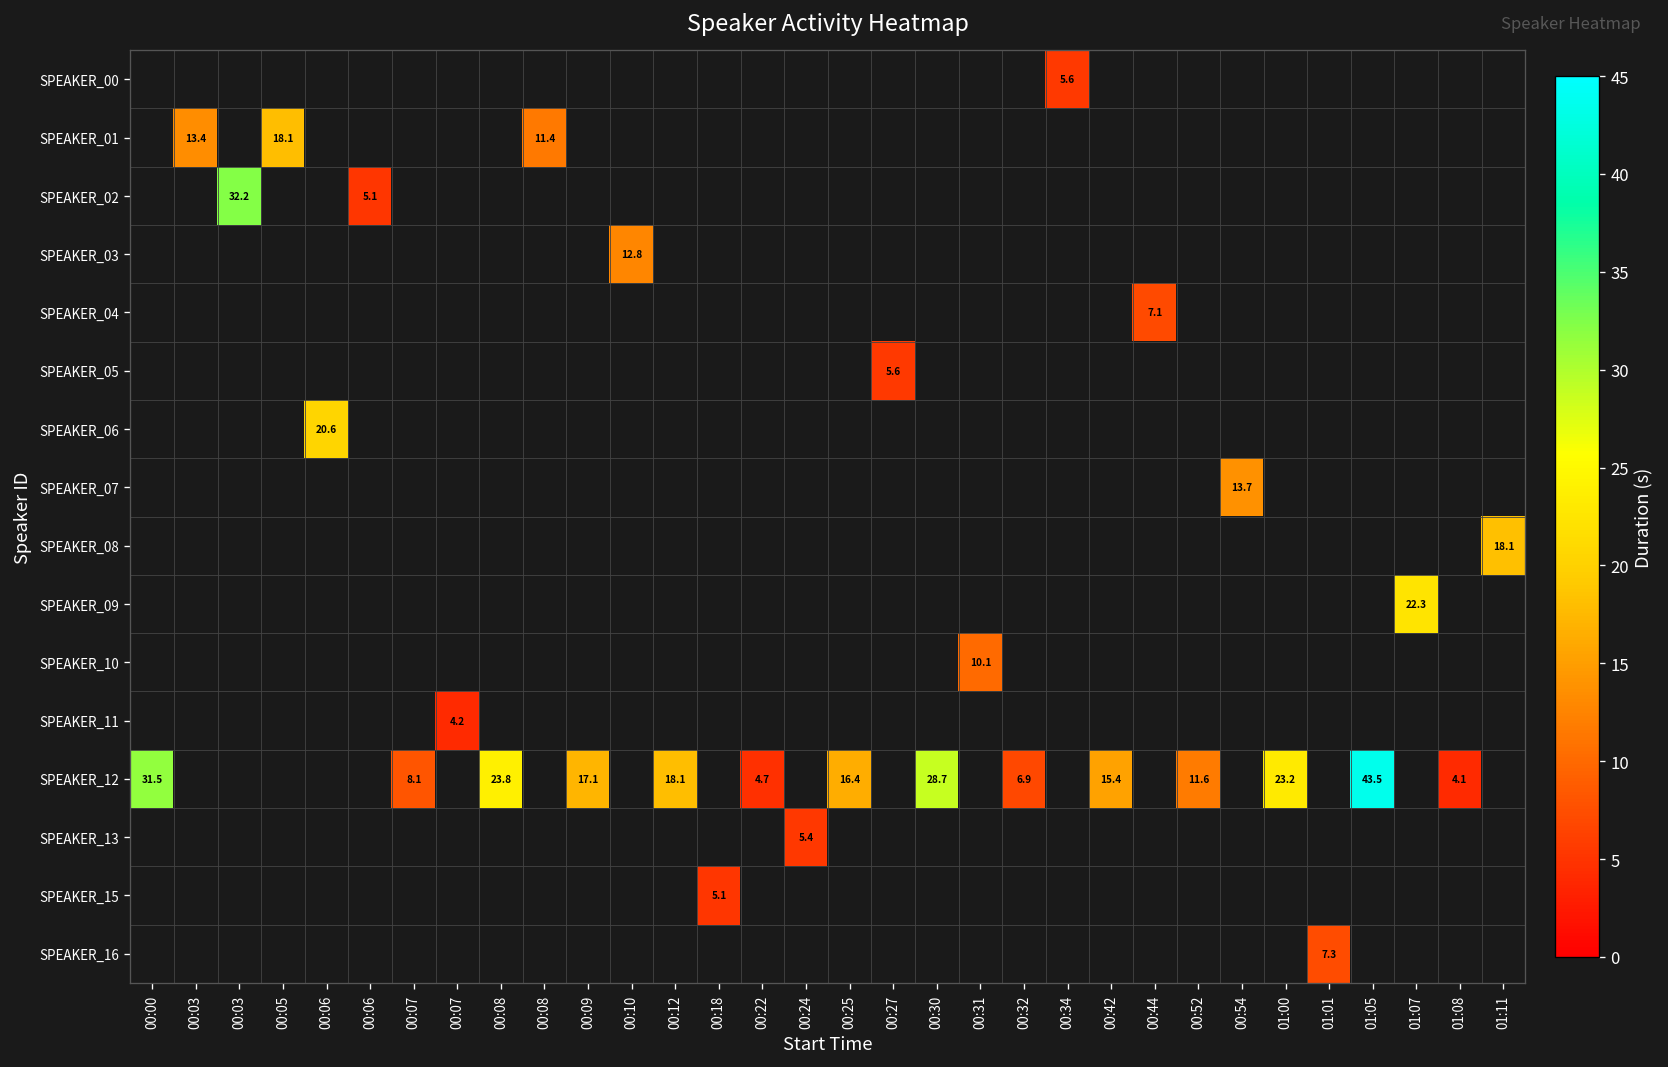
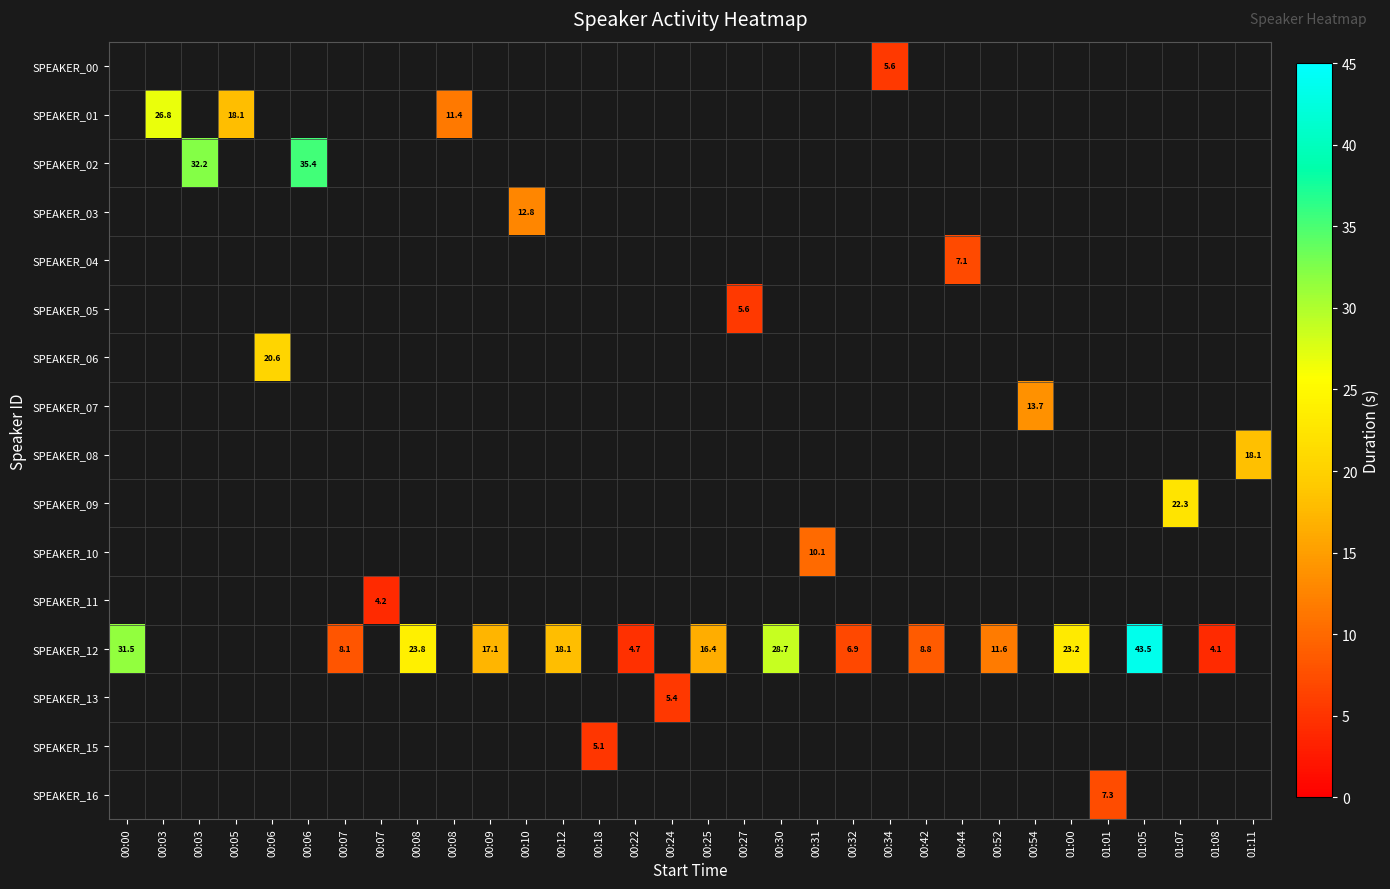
  {
    "SPEAKER_00": {
      "00:34": 5.6
    },
    "SPEAKER_01": {
-     "00:03": 13.4,
+     "00:03": 26.8,
      "00:05": 18.1,
      "00:08": 11.4
    },
    "SPEAKER_02": {
      "00:03": 32.2,
-     "00:06": 5.1
+     "00:06": 35.4
    },
    "SPEAKER_03": {
      "00:10": 12.8
    },
    "SPEAKER_04": {
      "00:44": 7.1
    },
    "SPEAKER_05": {
      "00:27": 5.6
    },
    "SPEAKER_06": {
      "00:06": 20.6
    },
    "SPEAKER_07": {
      "00:54": 13.7
    },
    "SPEAKER_08": {
      "01:11": 18.1
    },
    "SPEAKER_09": {
      "01:07": 22.3
    },
    "SPEAKER_10": {
      "00:31": 10.1
    },
    "SPEAKER_11": {
      "00:07": 4.2
    },
    "SPEAKER_12": {
      "00:00": 31.5,
      "00:07": 8.1,
      "00:08": 23.8,
      "00:09": 17.1,
      "00:12": 18.1,
      "00:22": 4.7,
      "00:25": 16.4,
      "00:30": 28.7,
      "00:32": 6.9,
-     "00:42": 15.4,
+     "00:42": 8.8,
      "00:52": 11.6,
      "01:00": 23.2,
      "01:05": 43.5,
      "01:08": 4.1
    },
    "SPEAKER_13": {
      "00:24": 5.4
    },
    "SPEAKER_15": {
      "00:18": 5.1
    },
    "SPEAKER_16": {
      "01:01": 7.3
    }
  }
